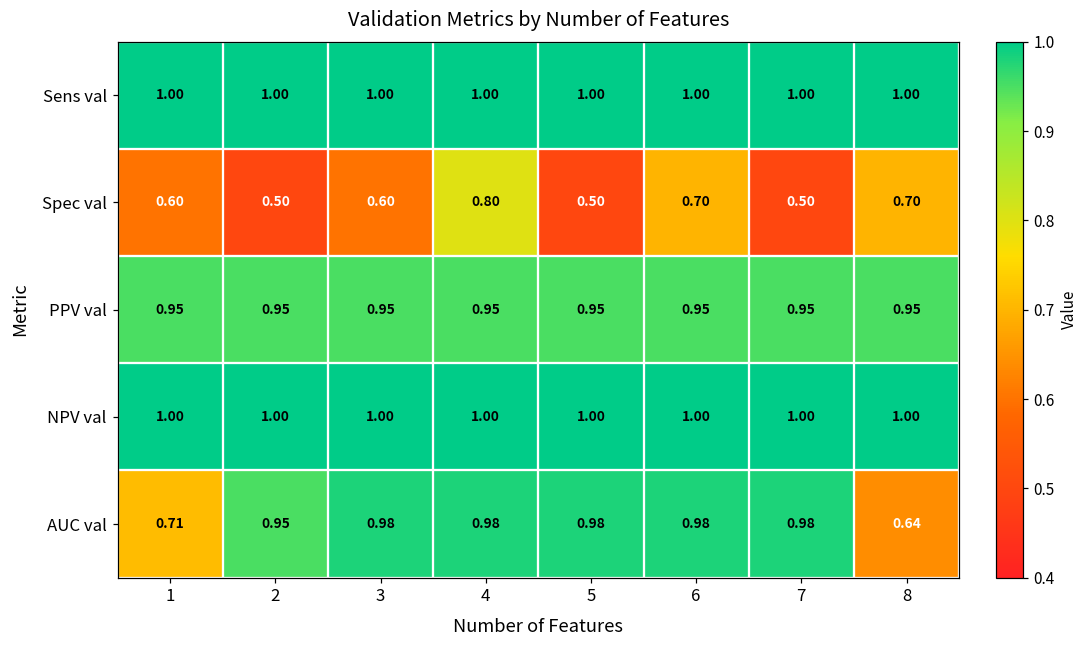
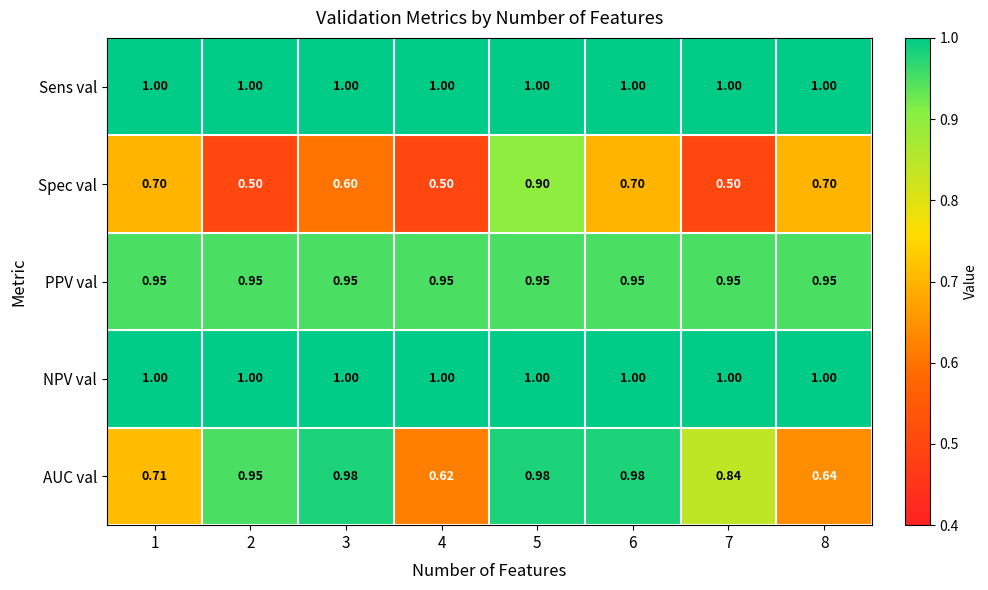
  {
    "Sens val": {
      "1": 1.00,
      "2": 1.00,
      "3": 1.00,
      "4": 1.00,
      "5": 1.00,
      "6": 1.00,
      "7": 1.00,
      "8": 1.00
    },
    "Spec val": {
-     "1": 0.60,
+     "1": 0.70,
      "2": 0.50,
      "3": 0.60,
-     "4": 0.80,
-     "5": 0.50,
+     "4": 0.50,
+     "5": 0.90,
      "6": 0.70,
      "7": 0.50,
      "8": 0.70
    },
    "PPV val": {
      "1": 0.95,
      "2": 0.95,
      "3": 0.95,
      "4": 0.95,
      "5": 0.95,
      "6": 0.95,
      "7": 0.95,
      "8": 0.95
    },
    "NPV val": {
      "1": 1.00,
      "2": 1.00,
      "3": 1.00,
      "4": 1.00,
      "5": 1.00,
      "6": 1.00,
      "7": 1.00,
      "8": 1.00
    },
    "AUC val": {
      "1": 0.71,
      "2": 0.95,
      "3": 0.98,
-     "4": 0.98,
+     "4": 0.62,
      "5": 0.98,
      "6": 0.98,
-     "7": 0.98,
+     "7": 0.84,
      "8": 0.64
    }
  }
